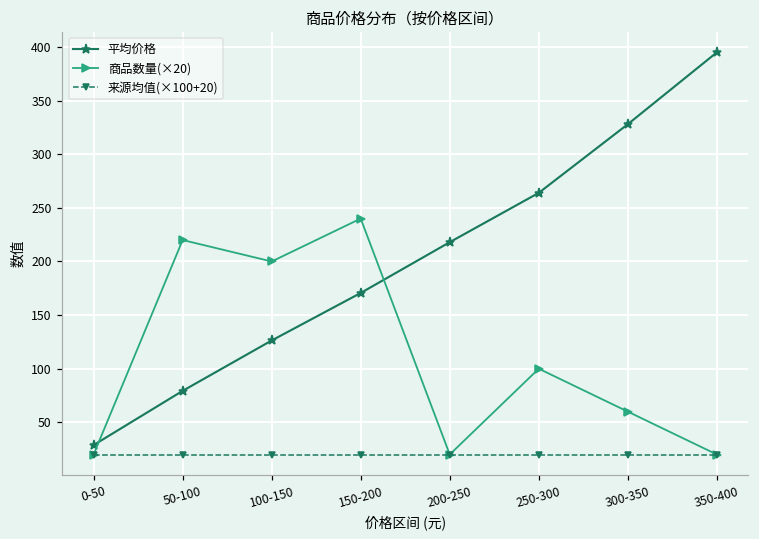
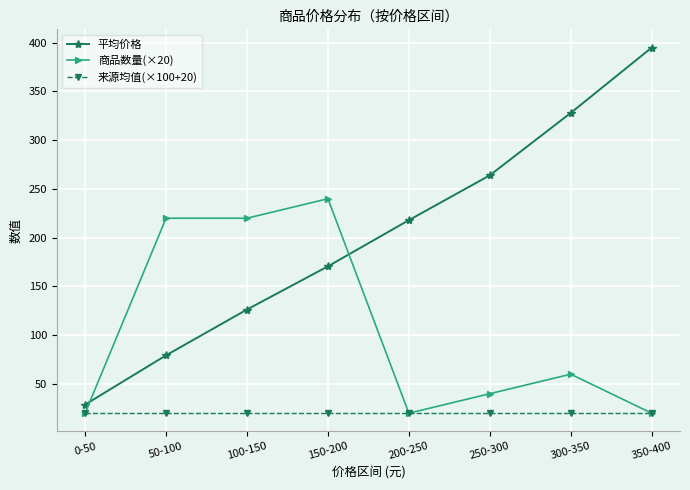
  {
    "商品数量(×20)": {
      "50-100": 220,
-     "100-150": 200,
+     "100-150": 220,
      "150-200": 240,
-     "250-300": 100,
+     "250-300": 40,
      "300-350": 60
    }
  }
